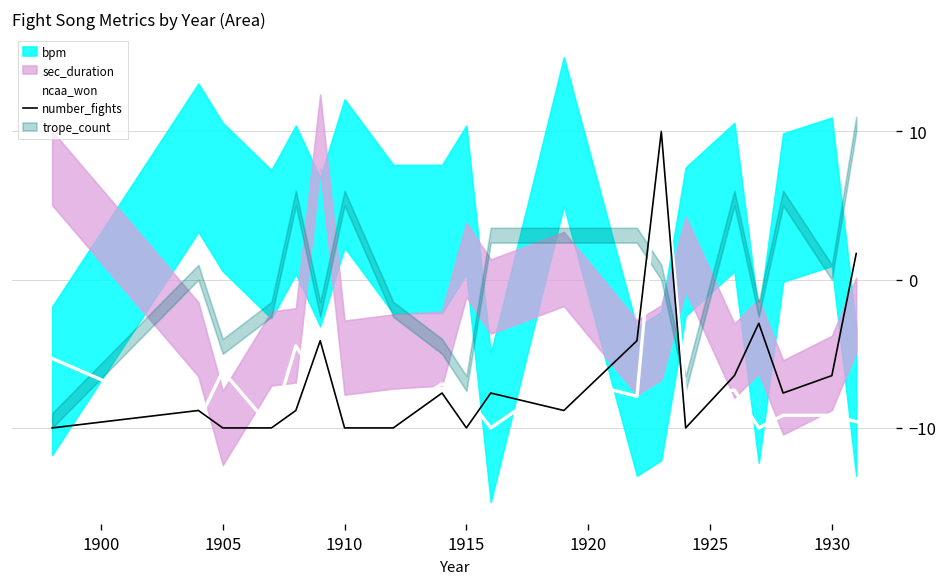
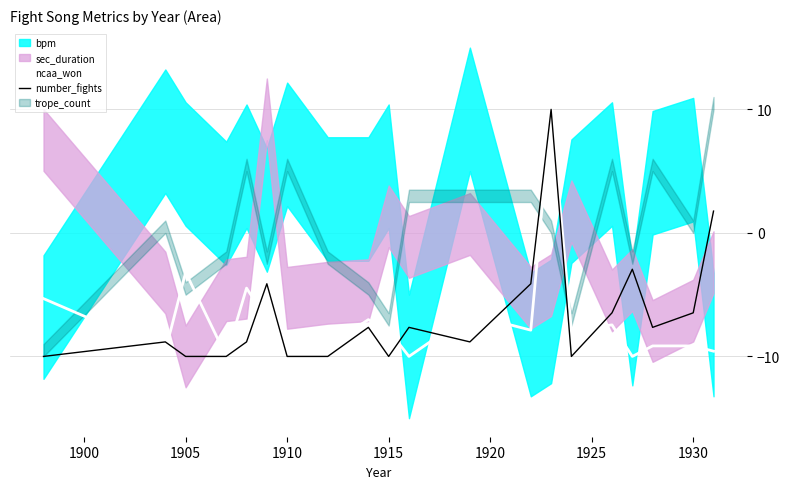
  {
    "ncaa_won": {
-     "1905": -6.2,
+     "1905": -3.2,
      "1910": -8.7,
      "1915": -7.9,
      "1930": -9.1
    },
    "number_fights": {
      "1905": -10.0,
      "1910": -10.0,
      "1915": -10.0,
      "1930": -6.5
    },
    "trope_count": {
      "1930": 1.0
    }
  }
